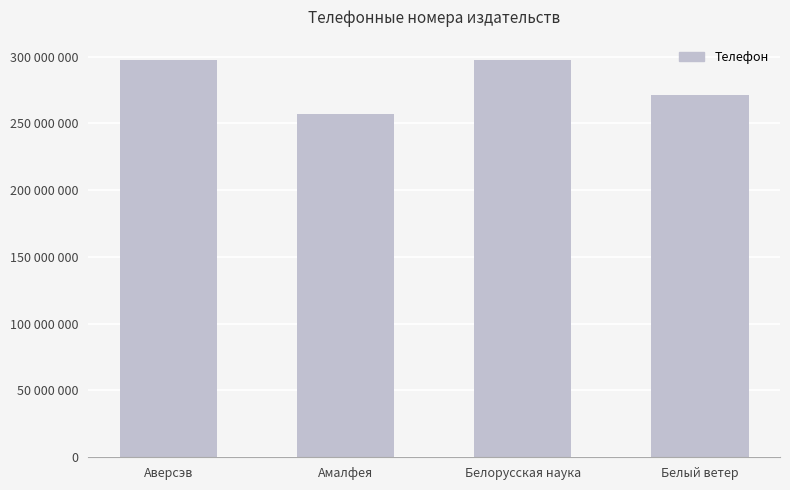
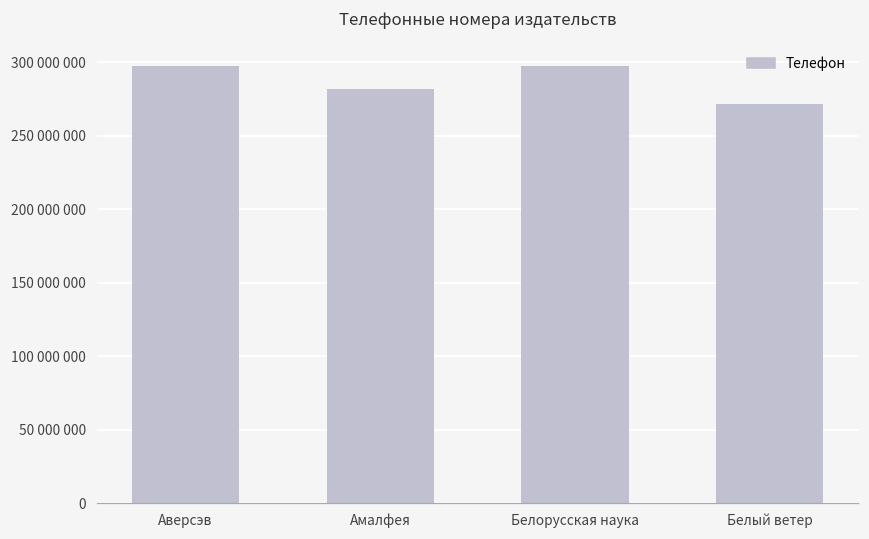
  {
    "Аверсэв": 298000000,
-   "Амалфея": 257000000,
+   "Амалфея": 282000000,
    "Белорусская наука": 298000000,
    "Белый ветер": 271000000
  }
